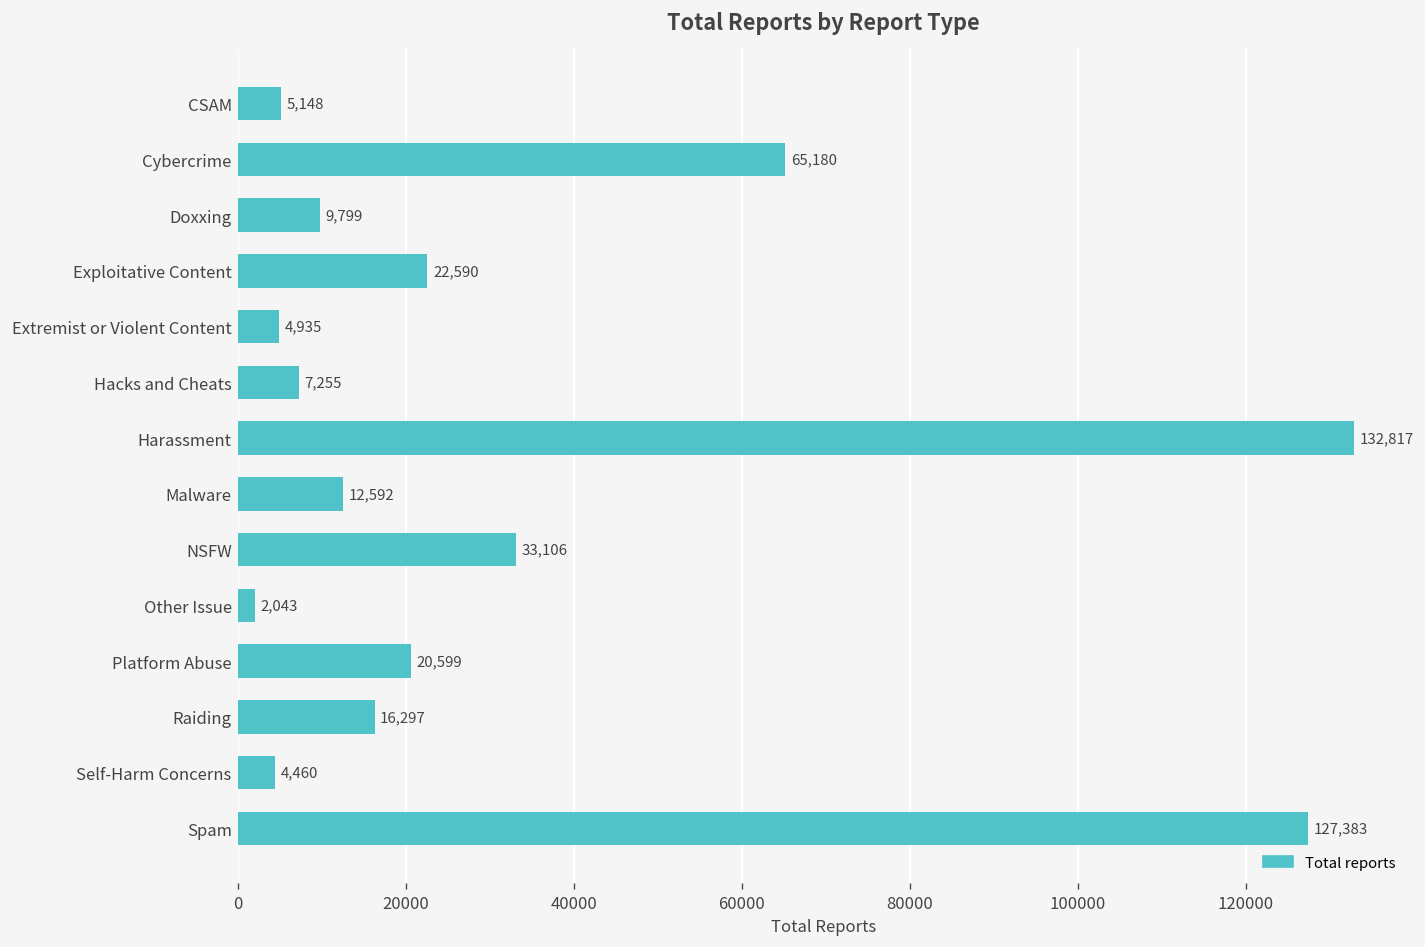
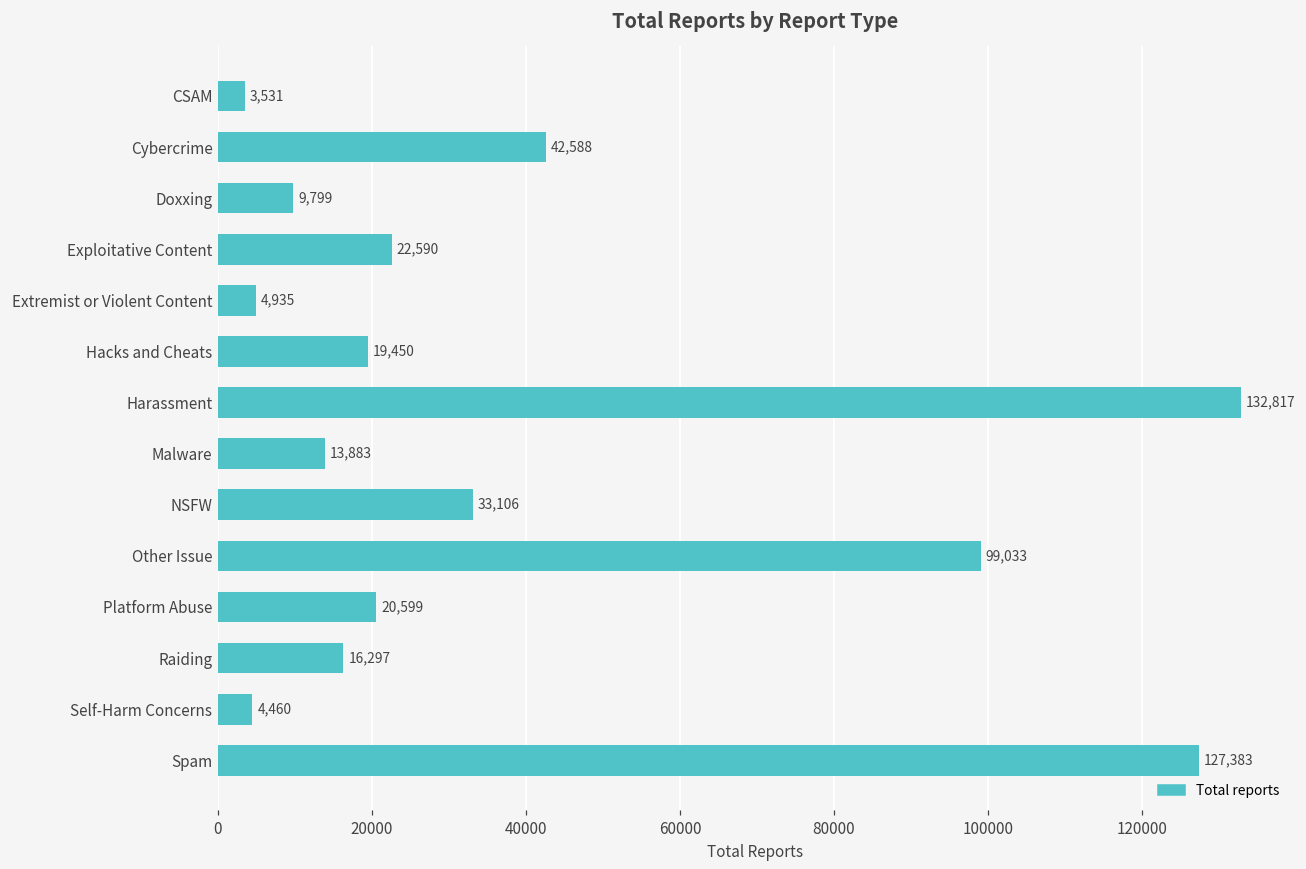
  {
-   "CSAM": "5,148",
-   "Cybercrime": "65,180",
+   "CSAM": "3,531",
+   "Cybercrime": "42,588",
    "Doxxing": "9,799",
    "Exploitative Content": "22,590",
    "Extremist or Violent Content": "4,935",
-   "Hacks and Cheats": "7,255",
+   "Hacks and Cheats": "19,450",
    "Harassment": "132,817",
-   "Malware": "12,592",
+   "Malware": "13,883",
    "NSFW": "33,106",
-   "Other Issue": "2,043",
+   "Other Issue": "99,033",
    "Platform Abuse": "20,599",
    "Raiding": "16,297",
    "Self-Harm Concerns": "4,460",
    "Spam": "127,383"
  }
